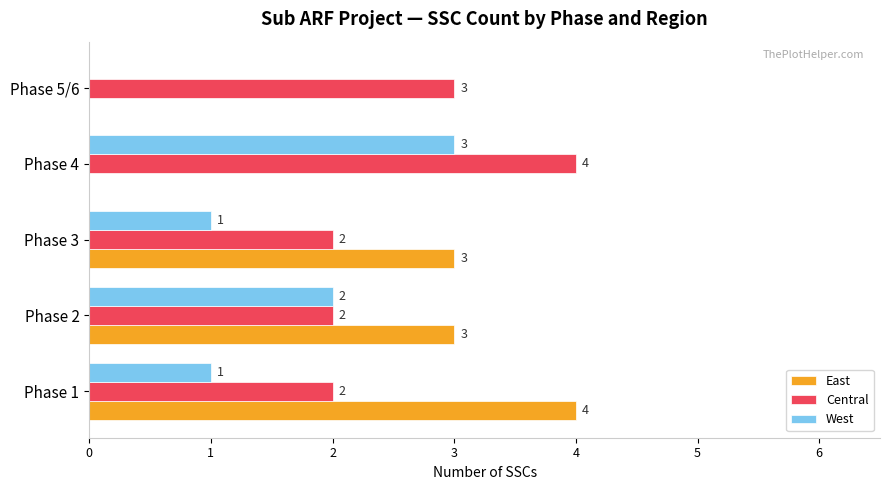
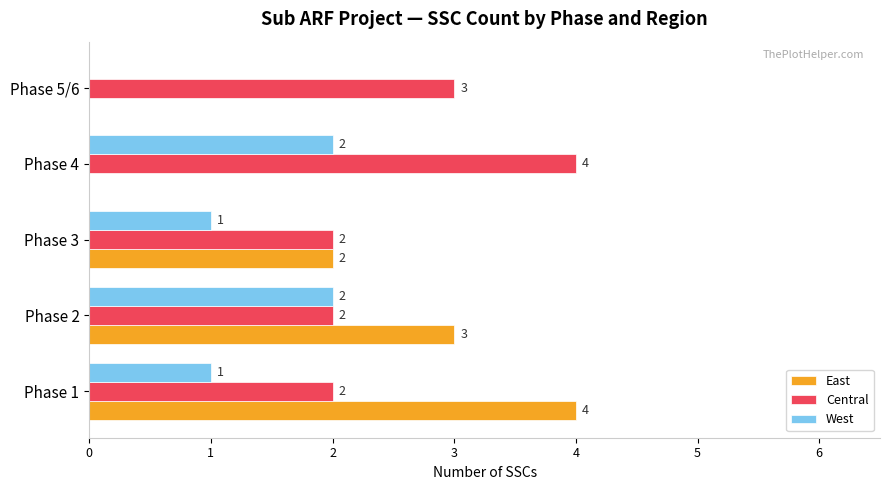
  {
    "East": {
-     "Phase 3": 3,
+     "Phase 3": 2,
      "Phase 2": 3,
      "Phase 1": 4
    },
    "Central": {
      "Phase 5/6": 3,
      "Phase 4": 4,
      "Phase 3": 2,
      "Phase 2": 2,
      "Phase 1": 2
    },
    "West": {
-     "Phase 4": 3,
+     "Phase 4": 2,
      "Phase 3": 1,
      "Phase 2": 2,
      "Phase 1": 1
    }
  }
